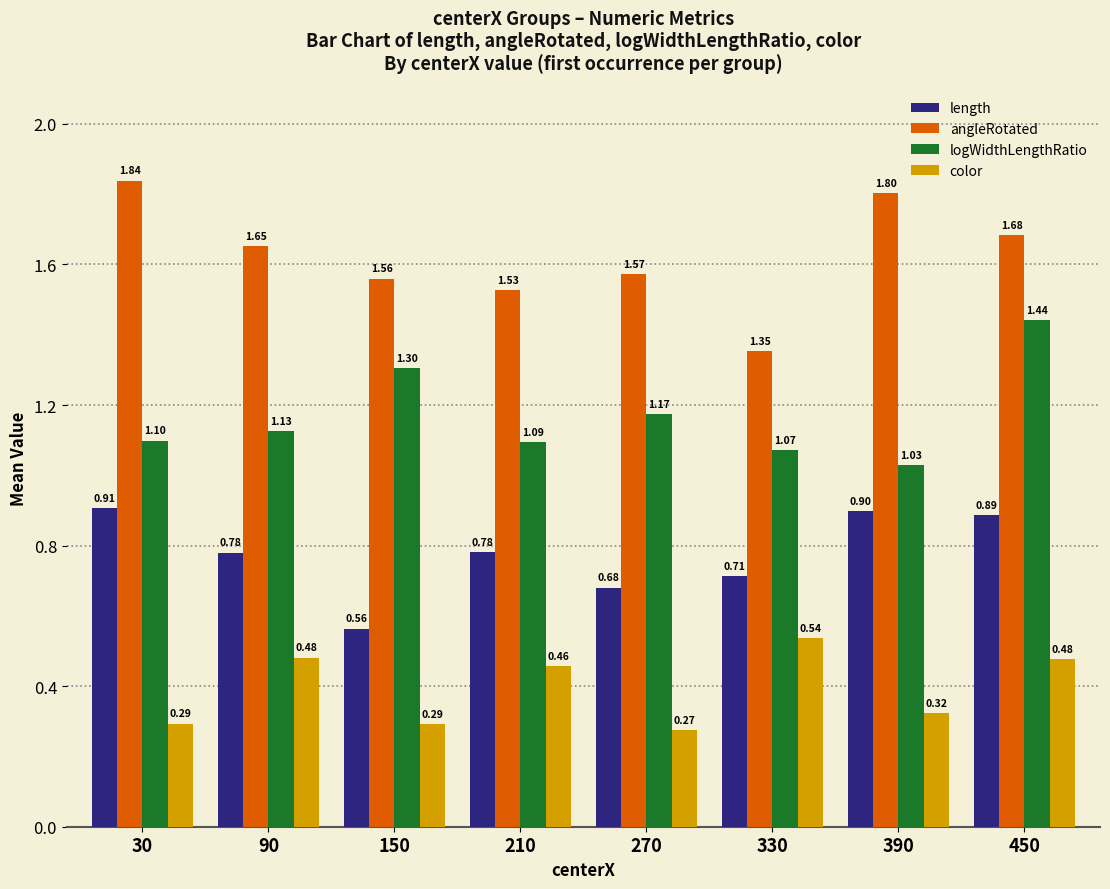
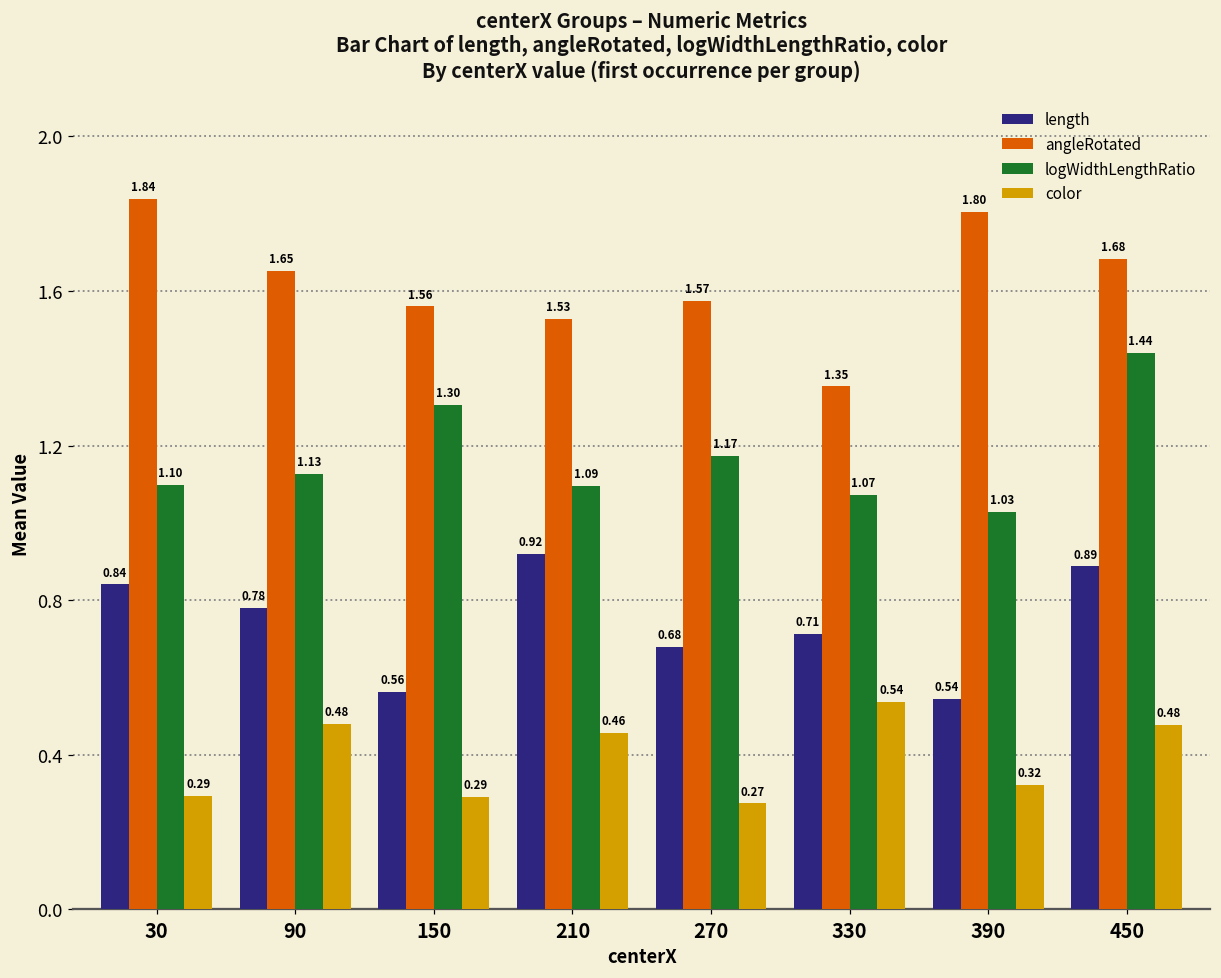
  {
    "length": {
-     "30": 0.91,
+     "30": 0.84,
      "90": 0.78,
      "150": 0.56,
-     "210": 0.78,
+     "210": 0.92,
      "270": 0.68,
      "330": 0.71,
-     "390": 0.90,
+     "390": 0.54,
      "450": 0.89
    },
    "angleRotated": {
      "30": 1.84,
      "90": 1.65,
      "150": 1.56,
      "210": 1.53,
      "270": 1.57,
      "330": 1.35,
      "390": 1.80,
      "450": 1.68
    },
    "logWidthLengthRatio": {
      "30": 1.10,
      "90": 1.13,
      "150": 1.30,
      "210": 1.09,
      "270": 1.17,
      "330": 1.07,
      "390": 1.03,
      "450": 1.44
    },
    "color": {
      "30": 0.29,
      "90": 0.48,
      "150": 0.29,
      "210": 0.46,
      "270": 0.27,
      "330": 0.54,
      "390": 0.32,
      "450": 0.48
    }
  }
